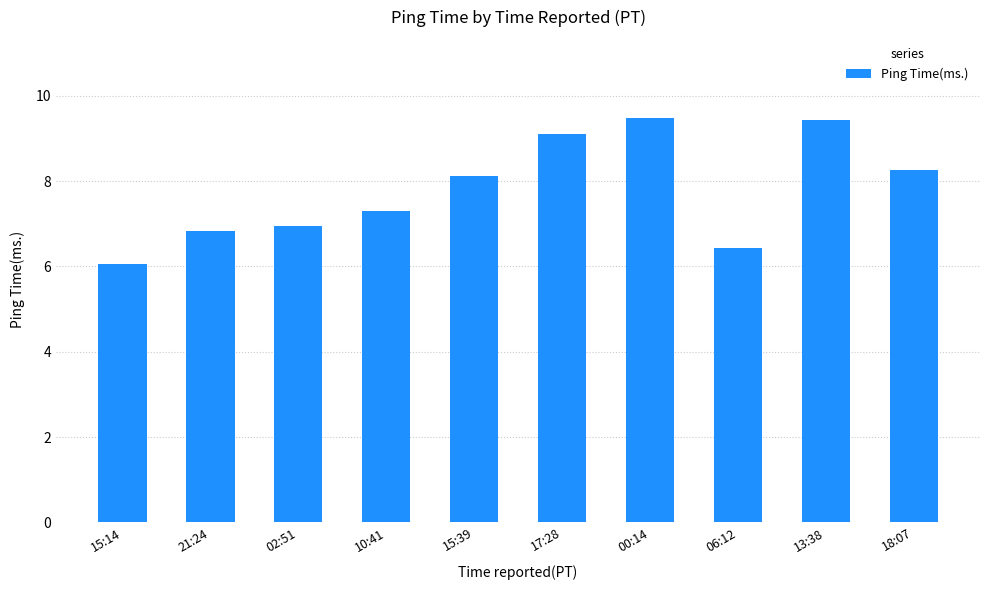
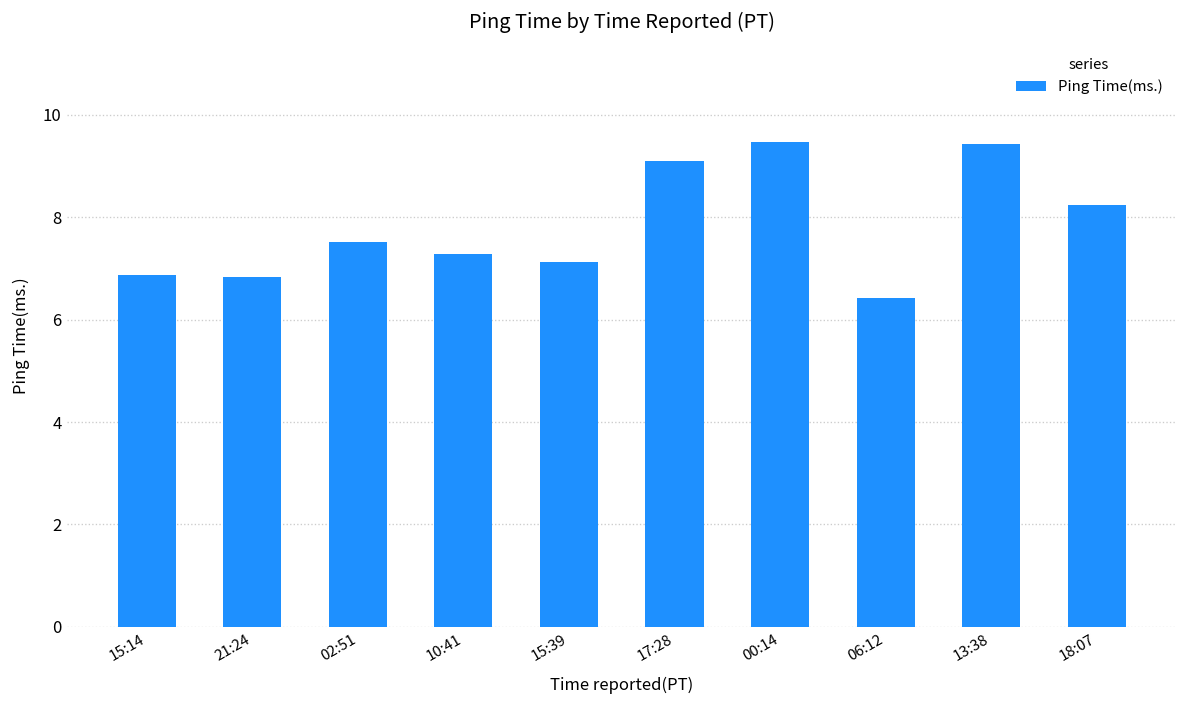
  {
-   "15:14": 6.1,
+   "15:14": 6.9,
    "21:24": 6.8,
-   "02:51": 7.0,
+   "02:51": 7.5,
    "10:41": 7.3,
-   "15:39": 8.1,
+   "15:39": 7.1,
    "17:28": 9.1,
    "00:14": 9.5,
    "06:12": 6.4,
    "13:38": 9.4,
    "18:07": 8.3
  }
